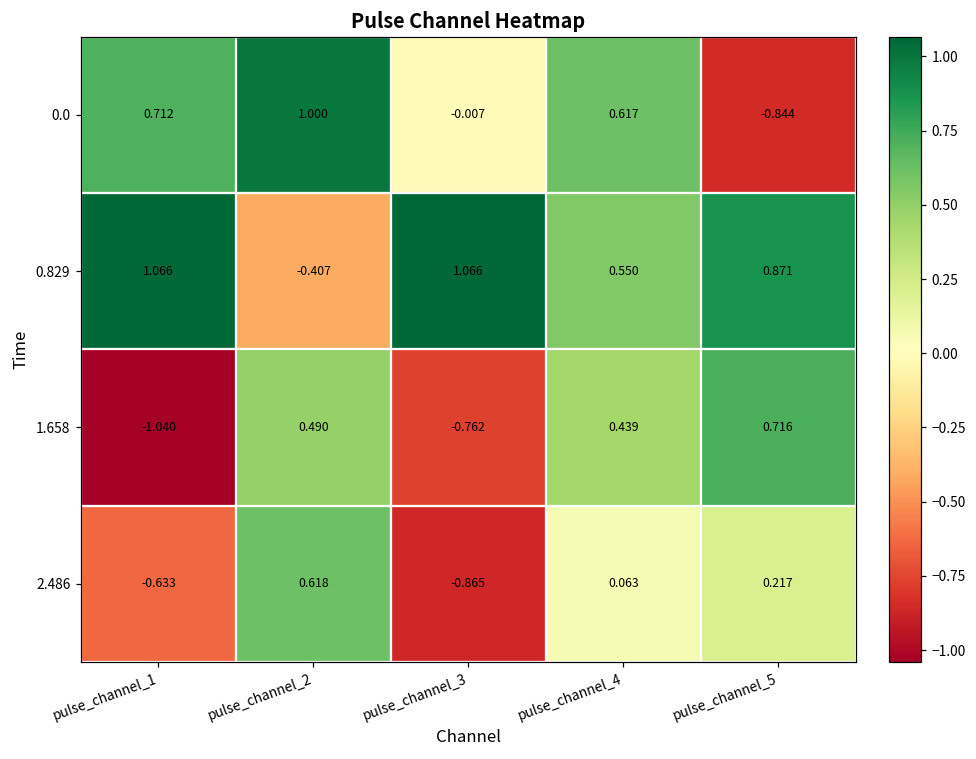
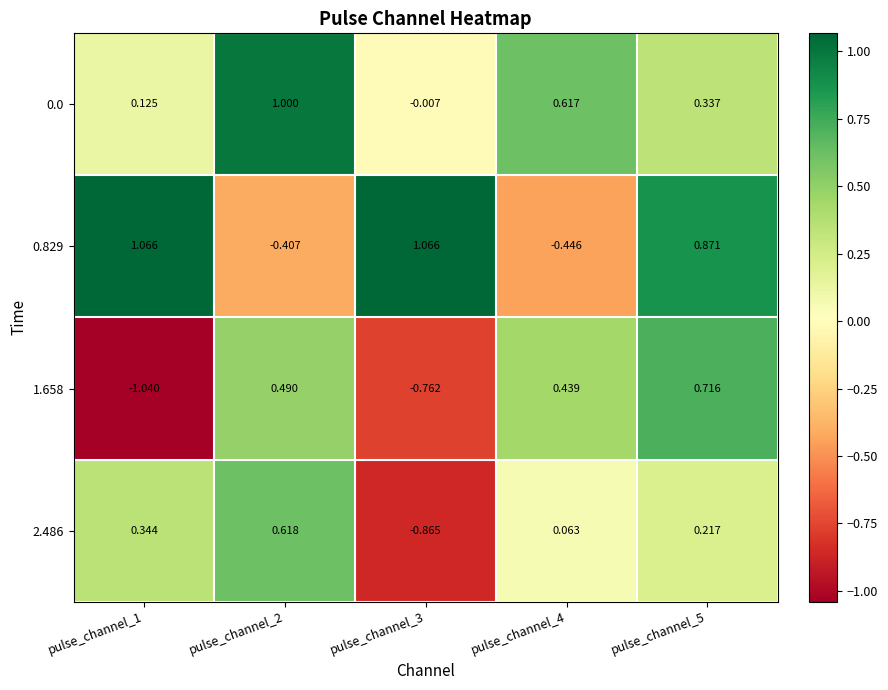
  {
    "0.0": {
-     "pulse_channel_1": 0.712,
+     "pulse_channel_1": 0.125,
      "pulse_channel_2": 1.000,
      "pulse_channel_3": -0.007,
      "pulse_channel_4": 0.617,
-     "pulse_channel_5": -0.844
+     "pulse_channel_5": 0.337
    },
    "0.829": {
      "pulse_channel_1": 1.066,
      "pulse_channel_2": -0.407,
      "pulse_channel_3": 1.066,
-     "pulse_channel_4": 0.550,
+     "pulse_channel_4": -0.446,
      "pulse_channel_5": 0.871
    },
    "1.658": {
      "pulse_channel_1": -1.040,
      "pulse_channel_2": 0.490,
      "pulse_channel_3": -0.762,
      "pulse_channel_4": 0.439,
      "pulse_channel_5": 0.716
    },
    "2.486": {
-     "pulse_channel_1": -0.633,
+     "pulse_channel_1": 0.344,
      "pulse_channel_2": 0.618,
      "pulse_channel_3": -0.865,
      "pulse_channel_4": 0.063,
      "pulse_channel_5": 0.217
    }
  }
